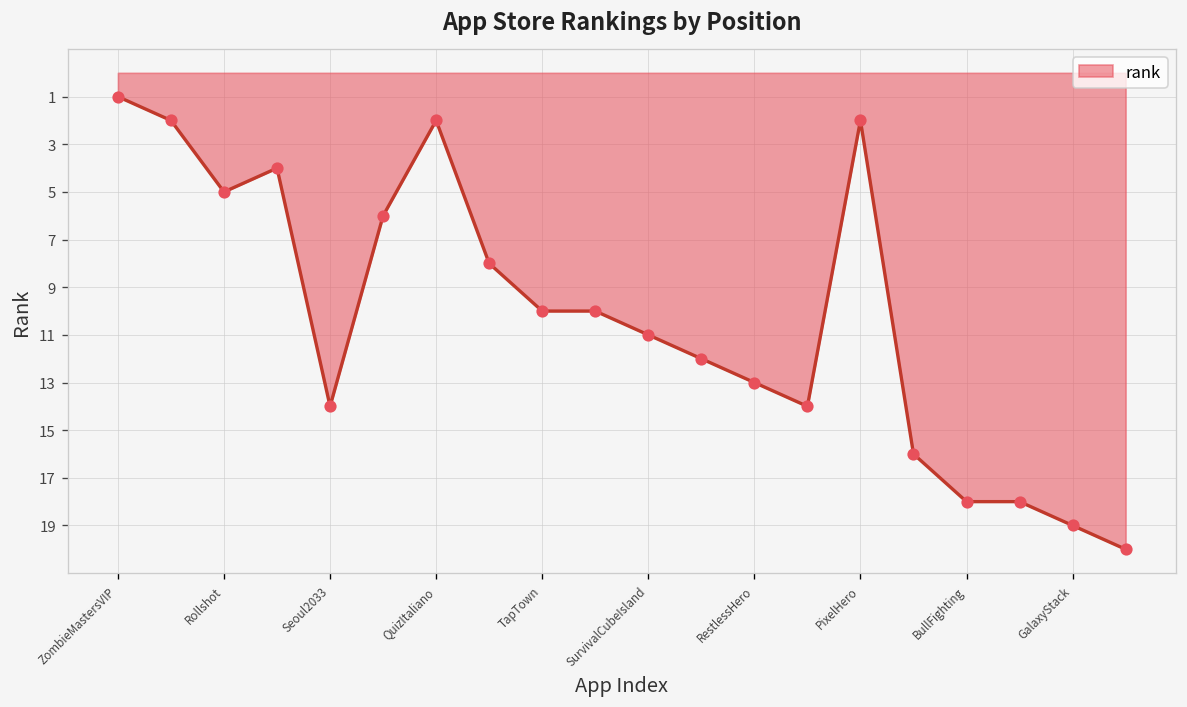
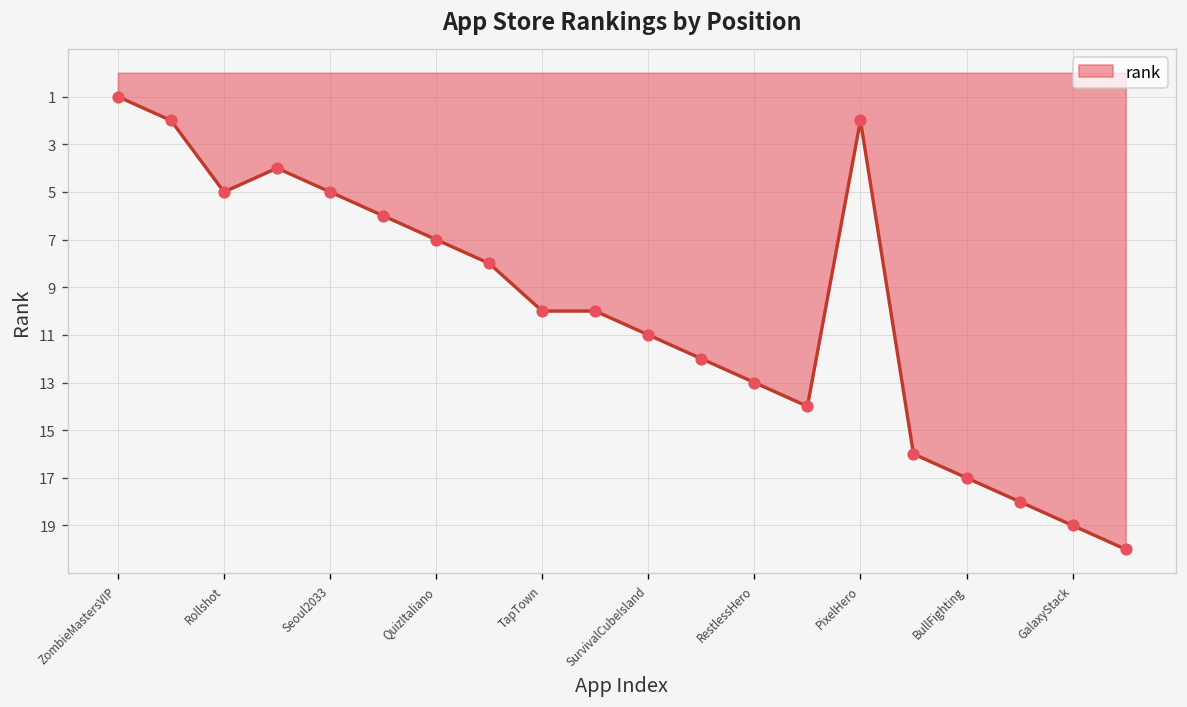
  {
    "ZombieMastersVIP": 1,
    "Rollshot": 5,
-   "Seoul2033": 14,
-   "QuizItaliano": 2,
+   "Seoul2033": 5,
+   "QuizItaliano": 7,
    "TapTown": 10,
    "SurvivalCubeIsland": 11,
    "RestlessHero": 13,
    "PixelHero": 2,
-   "BullFighting": 18,
+   "BullFighting": 17,
    "GalaxyStack": 19
  }
